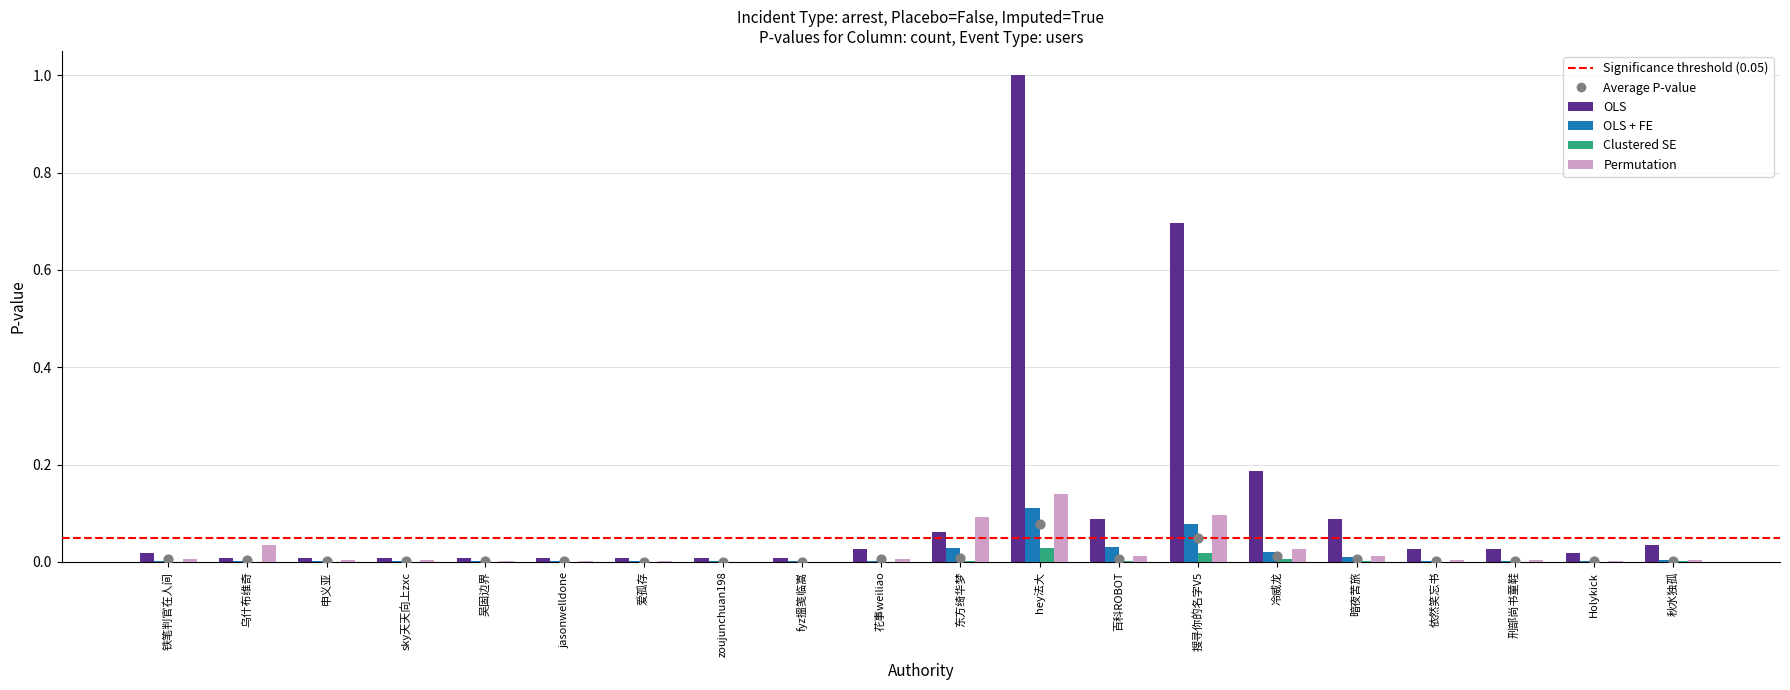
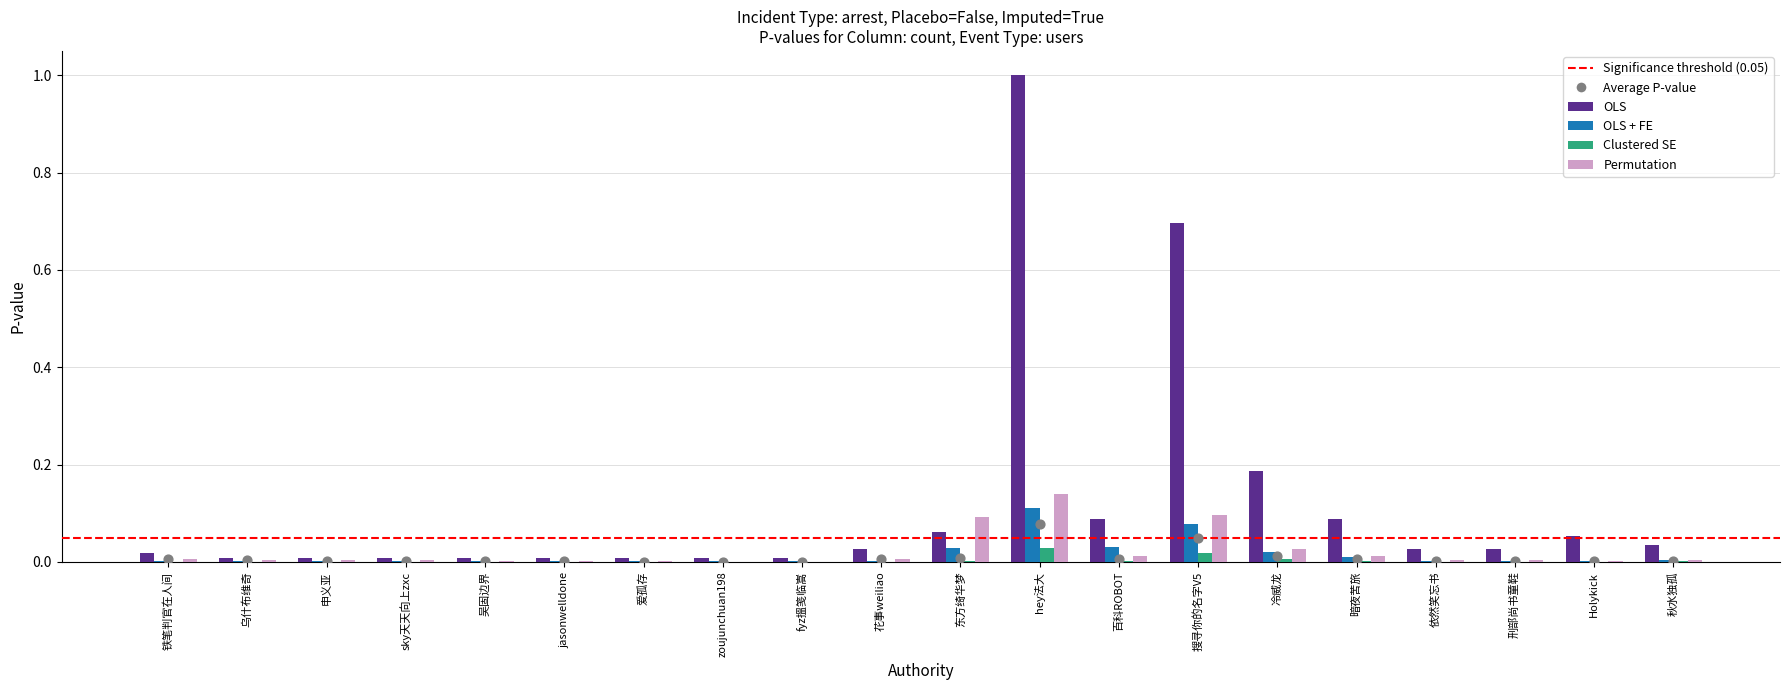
  {
    "OLS": {
      "铁笔判官在人间": 0.02,
      "乌什布维奇": 0.01,
      "申义亚": 0.01,
      "sky天天向上zxc": 0.01,
      "吴固边界": 0.01,
      "jasonwelldone": 0.01,
      "爱孤存": 0.01,
      "zoujunchuan198": 0.01,
      "fyz搵笺临嵩": 0.01,
      "花事weiliao": 0.03,
      "东方绮华梦": 0.06,
      "hey法大": 1.00,
      "百科ROBOT": 0.09,
      "搜寻你的名字V5": 0.70,
      "冷威龙": 0.19,
      "暗夜苦旅": 0.09,
      "依然笑忘书": 0.03,
      "刑部尚书童鞋": 0.03,
-     "Holykick": 0.02,
+     "Holykick": 0.05,
      "秋水独孤": 0.04
    },
    "OLS + FE": {
      "东方绮华梦": 0.03,
      "hey法大": 0.11,
      "百科ROBOT": 0.03,
      "搜寻你的名字V5": 0.08,
      "冷威龙": 0.02,
      "暗夜苦旅": 0.01
    },
    "Clustered SE": {
      "hey法大": 0.03,
      "搜寻你的名字V5": 0.02,
      "冷威龙": 0.01
    },
    "Permutation": {
      "铁笔判官在人间": 0.01,
-     "乌什布维奇": 0.04,
+     "乌什布维奇": 0.00,
      "花事weiliao": 0.01,
      "东方绮华梦": 0.09,
      "hey法大": 0.14,
      "百科ROBOT": 0.01,
      "搜寻你的名字V5": 0.10,
      "冷威龙": 0.03,
      "暗夜苦旅": 0.01
    }
  }
